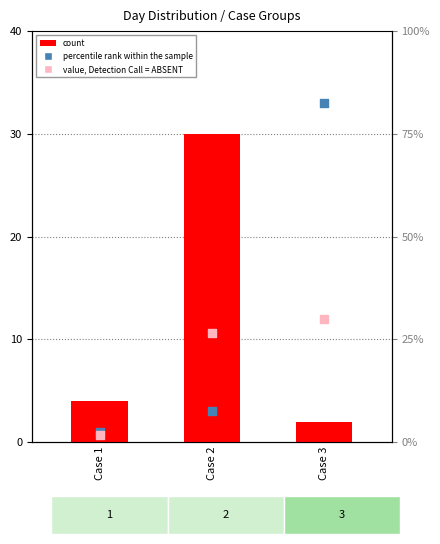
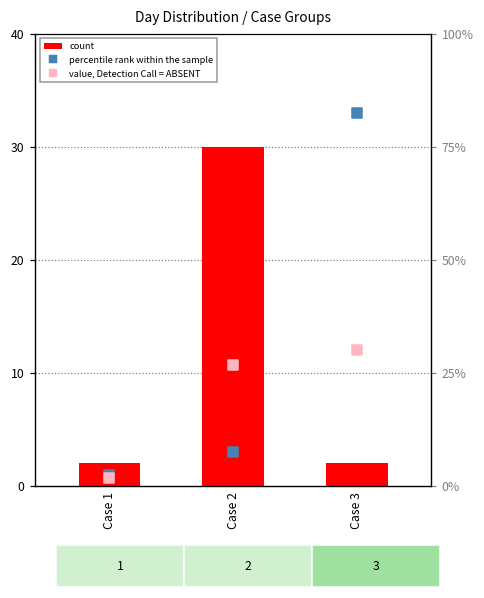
  {
    "count": {
-     "Case 1": 4,
+     "Case 1": 2,
      "Case 2": 30,
      "Case 3": 2
    }
  }
